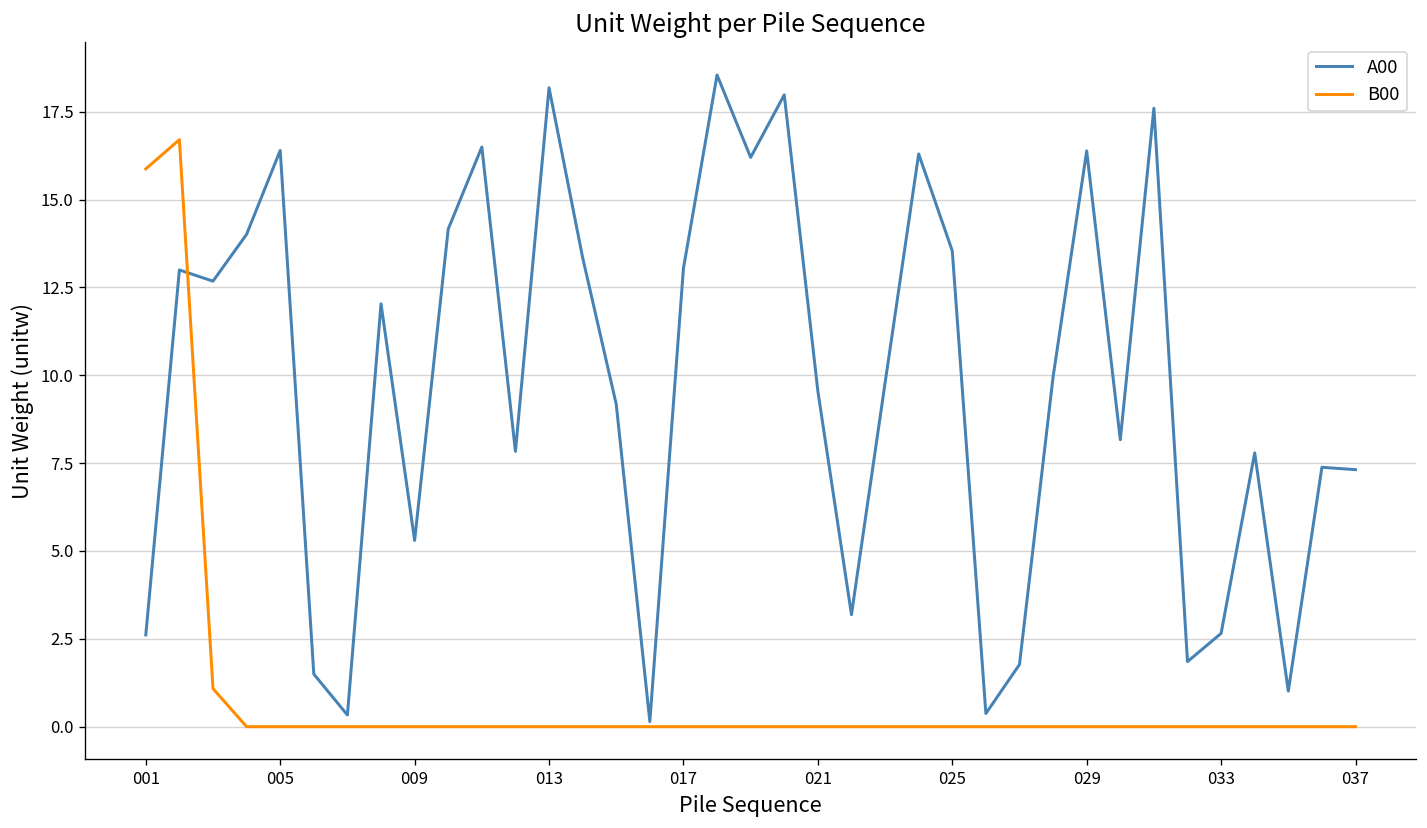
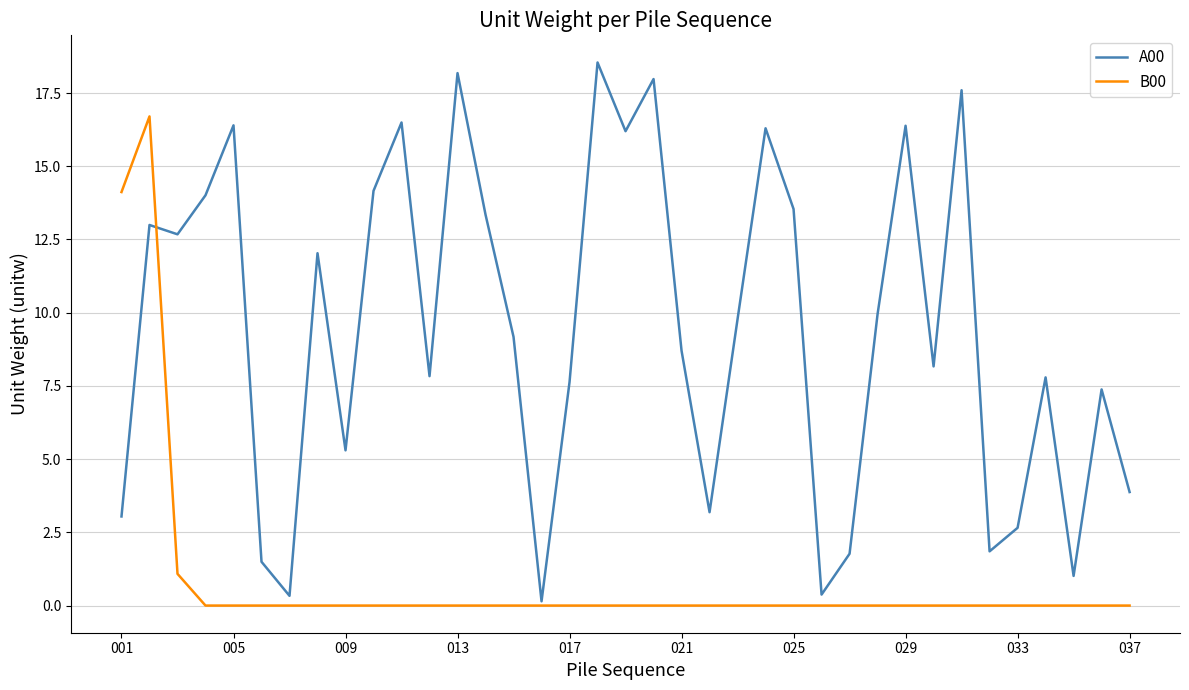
  {
    "A00": {
-     "001": 2.6,
+     "001": 3.0,
      "005": 16.4,
      "009": 5.3,
      "013": 18.2,
-     "017": 13.0,
-     "021": 9.5,
+     "017": 7.6,
+     "021": 8.7,
      "025": 13.5,
      "029": 16.4,
      "033": 2.7,
-     "037": 7.3
+     "037": 3.9
    },
    "B00": {
-     "001": 15.9,
+     "001": 14.1,
      "005": 0.0,
      "009": 0.0,
      "013": 0.0,
      "017": 0.0,
      "021": 0.0,
      "025": 0.0,
      "029": 0.0,
      "033": 0.0,
      "037": 0.0
    }
  }
